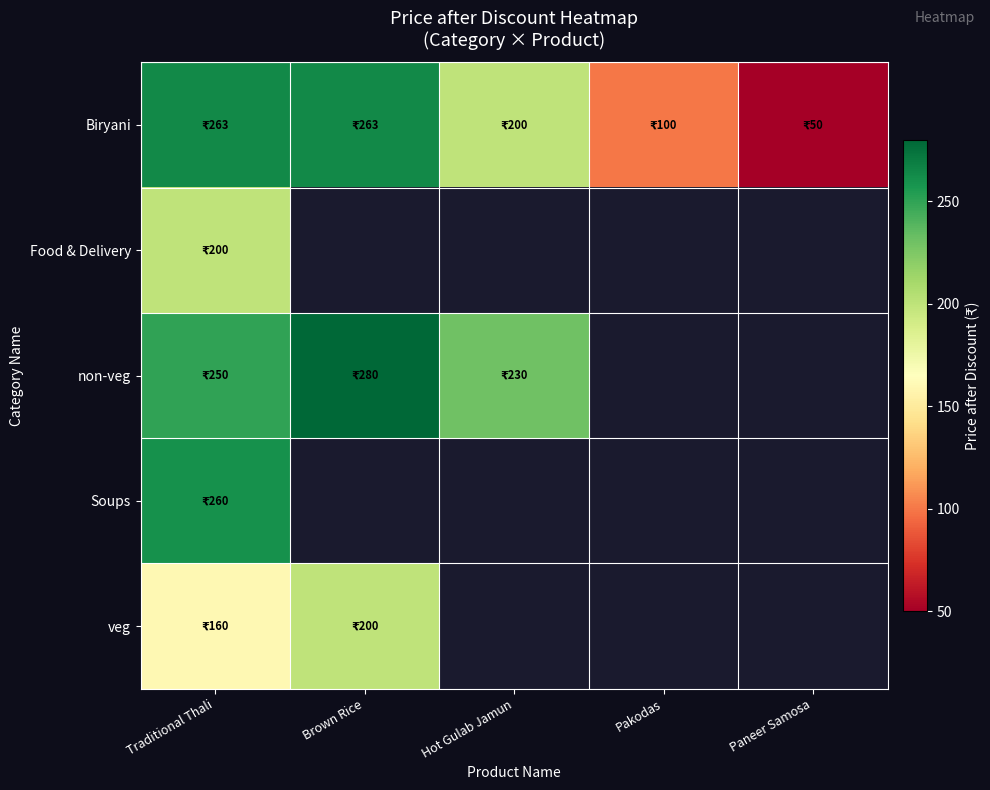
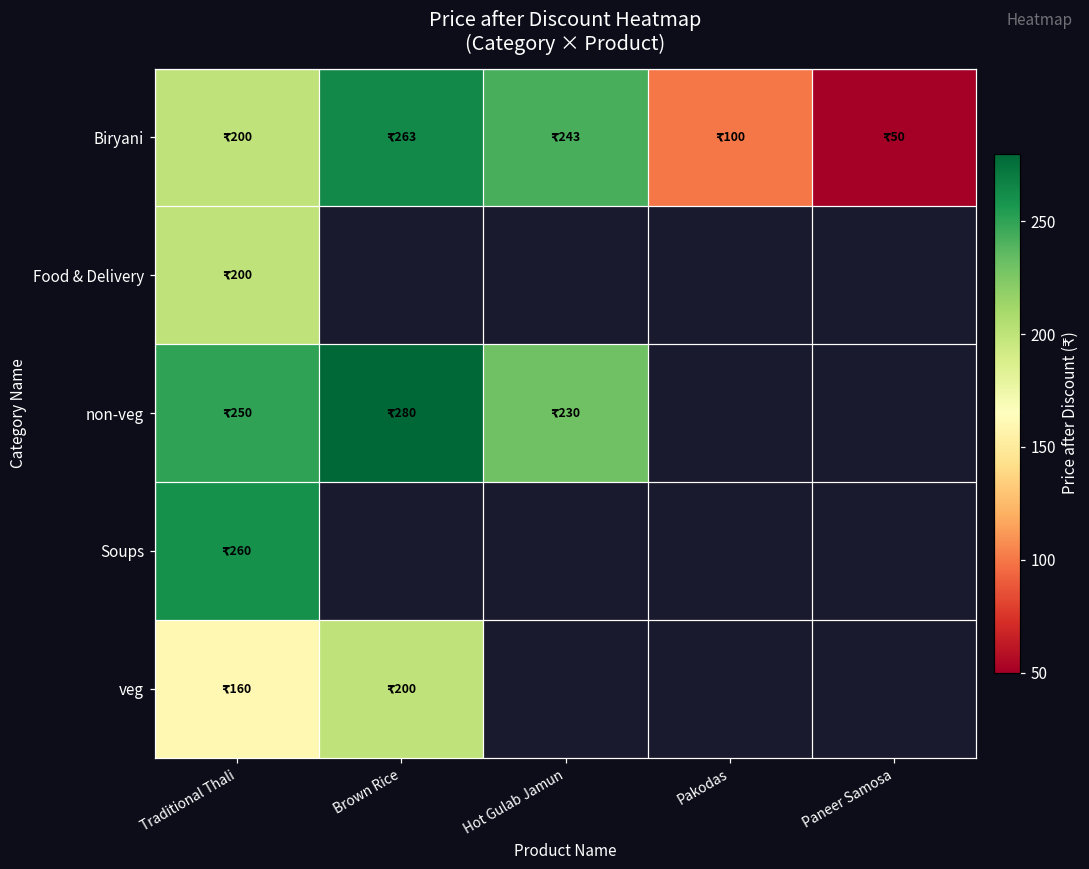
  {
    "Biryani": {
-     "Traditional Thali": 263,
+     "Traditional Thali": 200,
      "Brown Rice": 263,
-     "Hot Gulab Jamun": 200,
+     "Hot Gulab Jamun": 243,
      "Pakodas": 100,
      "Paneer Samosa": 50
    },
    "Food & Delivery": {
      "Traditional Thali": 200
    },
    "non-veg": {
      "Traditional Thali": 250,
      "Brown Rice": 280,
      "Hot Gulab Jamun": 230
    },
    "Soups": {
      "Traditional Thali": 260
    },
    "veg": {
      "Traditional Thali": 160,
      "Brown Rice": 200
    }
  }
